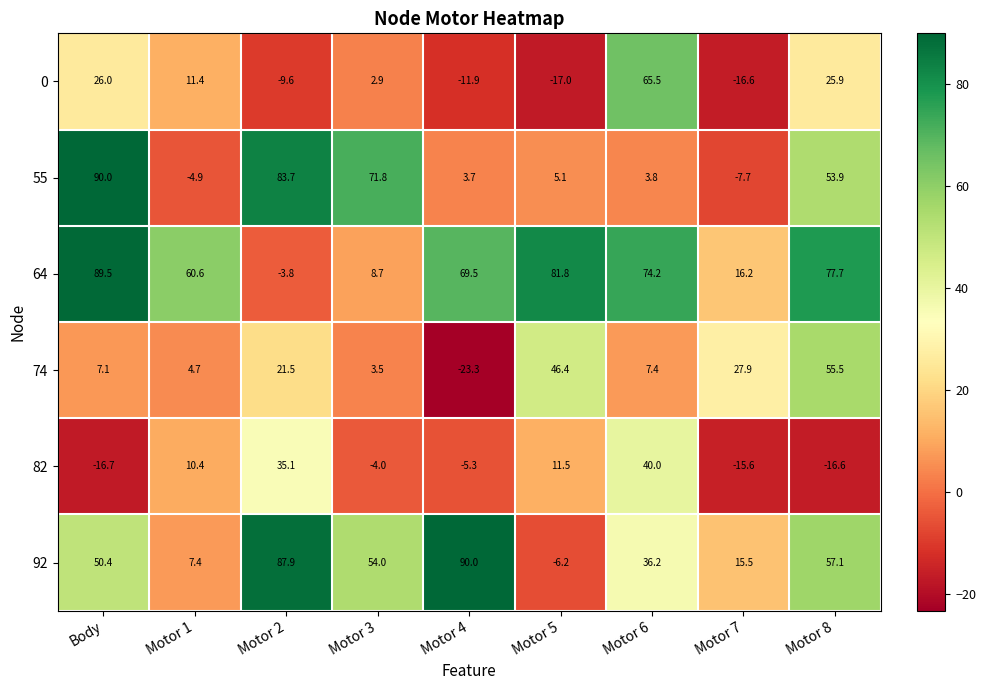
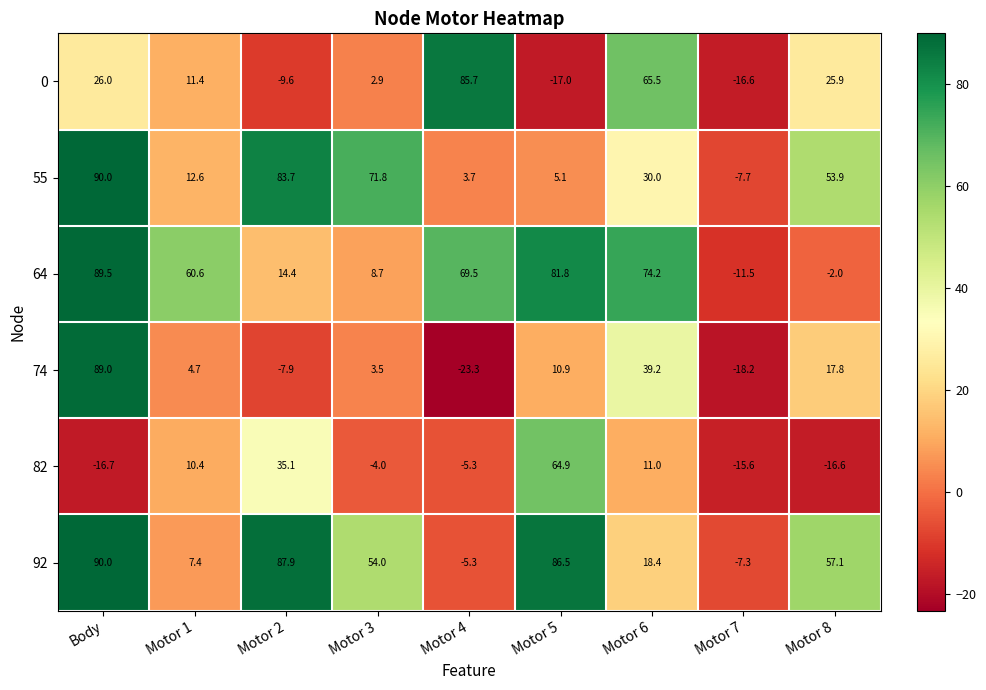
  {
    "0": {
      "Body": 26.0,
      "Motor 1": 11.4,
      "Motor 2": -9.6,
      "Motor 3": 2.9,
-     "Motor 4": -11.9,
+     "Motor 4": 85.7,
      "Motor 5": -17.0,
      "Motor 6": 65.5,
      "Motor 7": -16.6,
      "Motor 8": 25.9
    },
    "55": {
      "Body": 90.0,
-     "Motor 1": -4.9,
+     "Motor 1": 12.6,
      "Motor 2": 83.7,
      "Motor 3": 71.8,
      "Motor 4": 3.7,
      "Motor 5": 5.1,
-     "Motor 6": 3.8,
+     "Motor 6": 30.0,
      "Motor 7": -7.7,
      "Motor 8": 53.9
    },
    "64": {
      "Body": 89.5,
      "Motor 1": 60.6,
-     "Motor 2": -3.8,
+     "Motor 2": 14.4,
      "Motor 3": 8.7,
      "Motor 4": 69.5,
      "Motor 5": 81.8,
      "Motor 6": 74.2,
-     "Motor 7": 16.2,
-     "Motor 8": 77.7
+     "Motor 7": -11.5,
+     "Motor 8": -2.0
    },
    "74": {
-     "Body": 7.1,
+     "Body": 89.0,
      "Motor 1": 4.7,
-     "Motor 2": 21.5,
+     "Motor 2": -7.9,
      "Motor 3": 3.5,
      "Motor 4": -23.3,
-     "Motor 5": 46.4,
-     "Motor 6": 7.4,
-     "Motor 7": 27.9,
-     "Motor 8": 55.5
+     "Motor 5": 10.9,
+     "Motor 6": 39.2,
+     "Motor 7": -18.2,
+     "Motor 8": 17.8
    },
    "82": {
      "Body": -16.7,
      "Motor 1": 10.4,
      "Motor 2": 35.1,
      "Motor 3": -4.0,
      "Motor 4": -5.3,
-     "Motor 5": 11.5,
-     "Motor 6": 40.0,
+     "Motor 5": 64.9,
+     "Motor 6": 11.0,
      "Motor 7": -15.6,
      "Motor 8": -16.6
    },
    "92": {
-     "Body": 50.4,
+     "Body": 90.0,
      "Motor 1": 7.4,
      "Motor 2": 87.9,
      "Motor 3": 54.0,
-     "Motor 4": 90.0,
-     "Motor 5": -6.2,
-     "Motor 6": 36.2,
-     "Motor 7": 15.5,
+     "Motor 4": -5.3,
+     "Motor 5": 86.5,
+     "Motor 6": 18.4,
+     "Motor 7": -7.3,
      "Motor 8": 57.1
    }
  }
